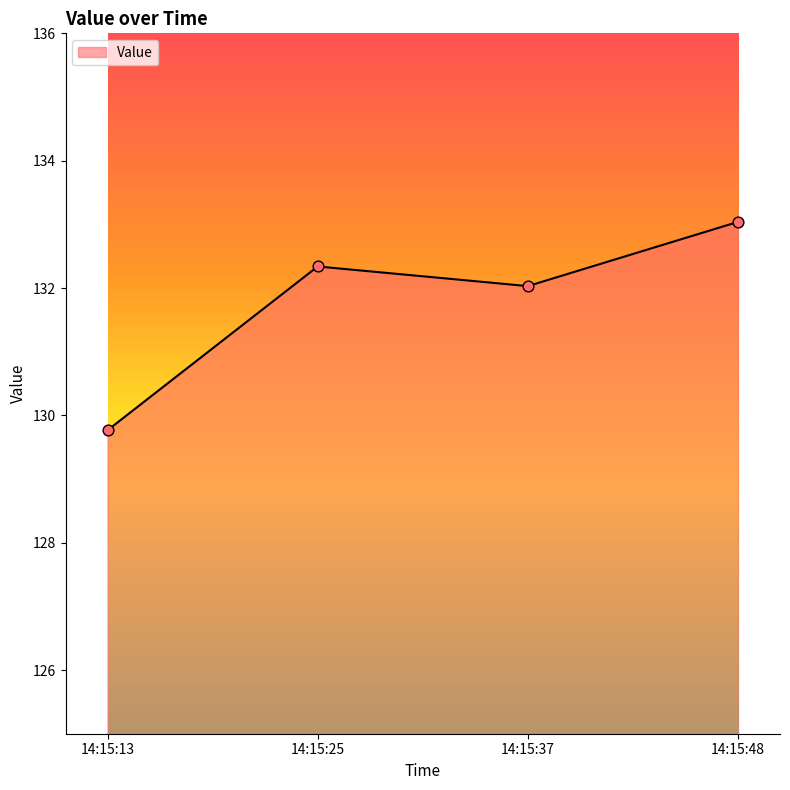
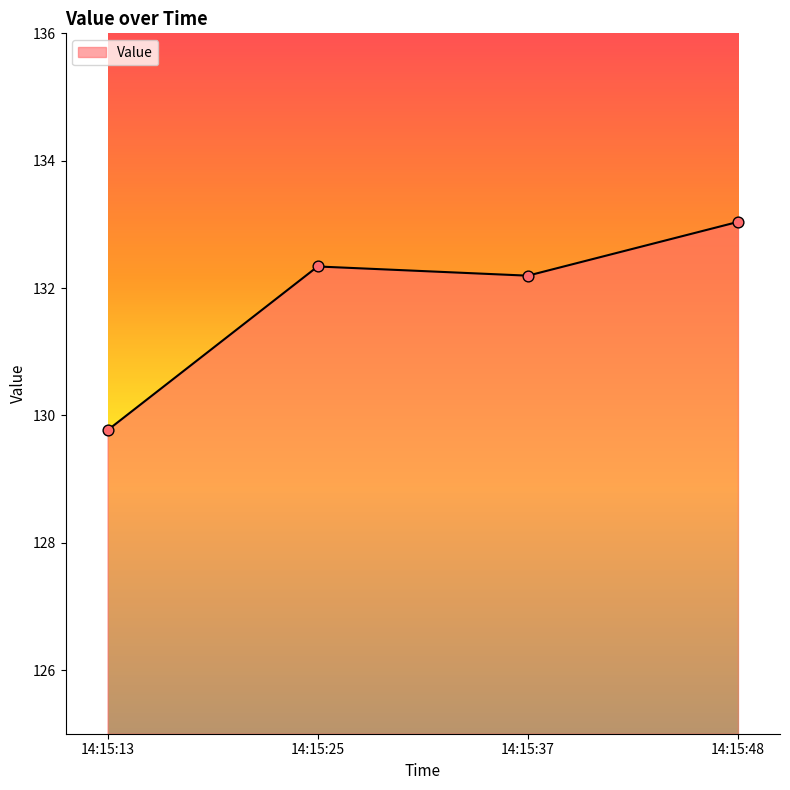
  {
    "14:15:13": 129.8,
    "14:15:25": 132.3,
-   "14:15:37": 132.0,
+   "14:15:37": 132.2,
    "14:15:48": 133.0
  }
